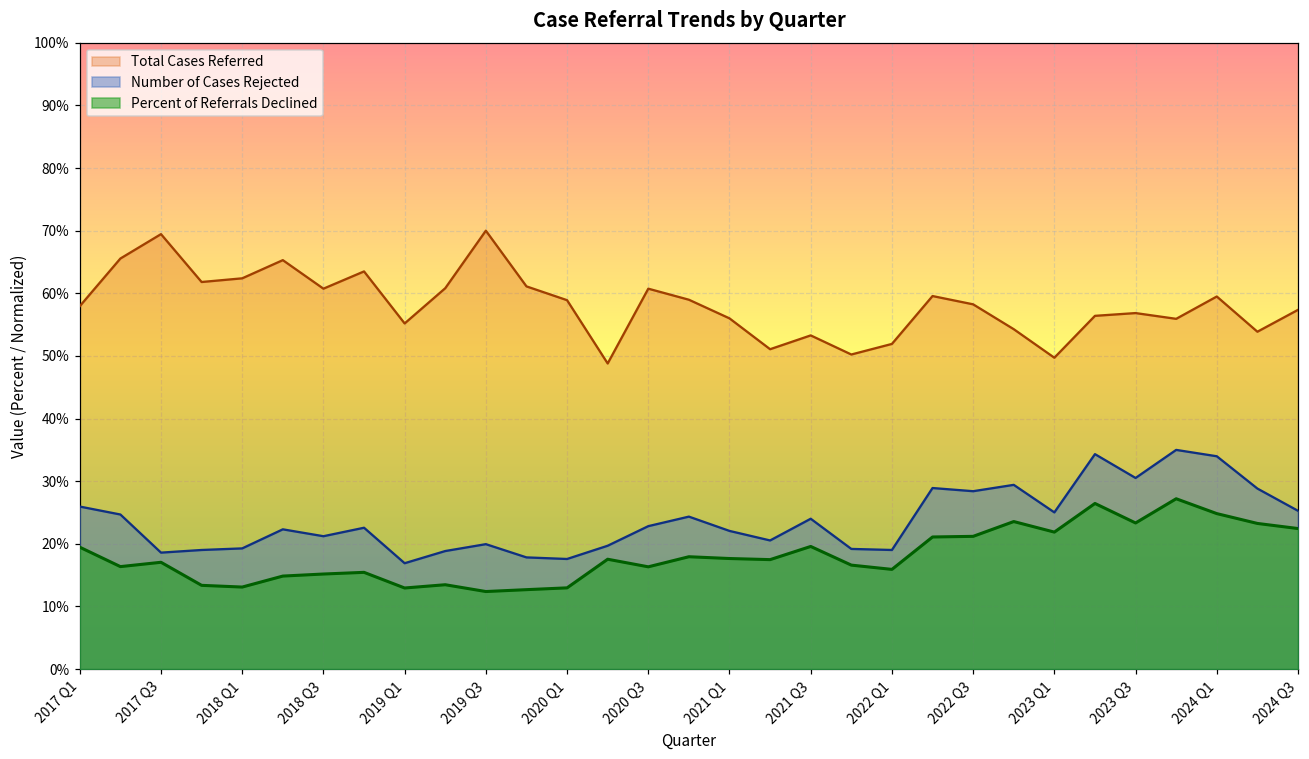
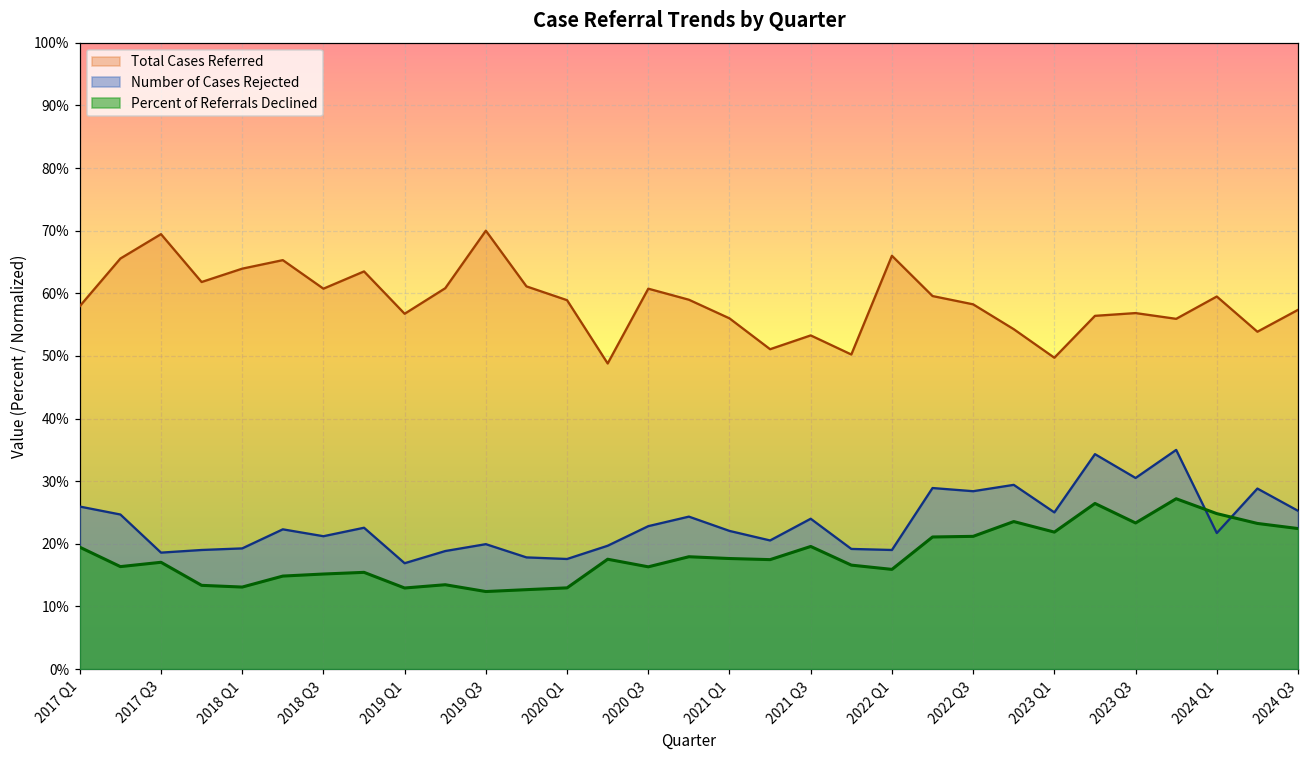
  {
    "Total Cases Referred": {
      "2017 Q1": "58%",
      "2017 Q3": "69%",
-     "2018 Q1": "62%",
+     "2018 Q1": "64%",
      "2018 Q3": "61%",
-     "2019 Q1": "55%",
+     "2019 Q1": "57%",
      "2019 Q3": "70%",
      "2020 Q1": "59%",
      "2020 Q3": "61%",
      "2021 Q1": "56%",
      "2021 Q3": "53%",
-     "2022 Q1": "52%",
+     "2022 Q1": "66%",
      "2022 Q3": "58%",
      "2023 Q1": "50%",
      "2023 Q3": "57%",
      "2024 Q1": "59%",
      "2024 Q3": "57%"
    },
    "Number of Cases Rejected": {
      "2017 Q1": "26%",
      "2017 Q3": "19%",
      "2018 Q1": "19%",
      "2018 Q3": "21%",
      "2019 Q1": "17%",
      "2019 Q3": "20%",
      "2020 Q1": "18%",
      "2020 Q3": "23%",
      "2021 Q1": "22%",
      "2021 Q3": "24%",
      "2022 Q1": "19%",
      "2022 Q3": "28%",
      "2023 Q1": "25%",
      "2023 Q3": "31%",
-     "2024 Q1": "34%",
+     "2024 Q1": "22%",
      "2024 Q3": "25%"
    },
    "Percent of Referrals Declined": {
      "2017 Q1": "19%",
      "2017 Q3": "17%",
      "2018 Q1": "13%",
      "2018 Q3": "15%",
      "2019 Q1": "13%",
      "2019 Q3": "12%",
      "2020 Q1": "13%",
      "2020 Q3": "16%",
      "2021 Q1": "18%",
      "2021 Q3": "20%",
      "2022 Q1": "16%",
      "2022 Q3": "21%",
      "2023 Q1": "22%",
      "2023 Q3": "23%",
      "2024 Q1": "25%",
      "2024 Q3": "22%"
    }
  }
